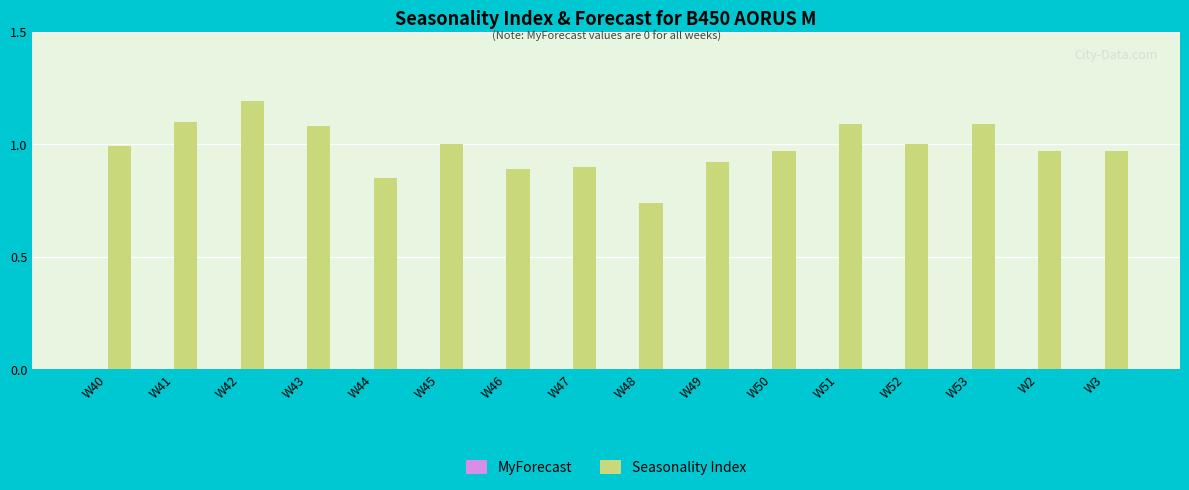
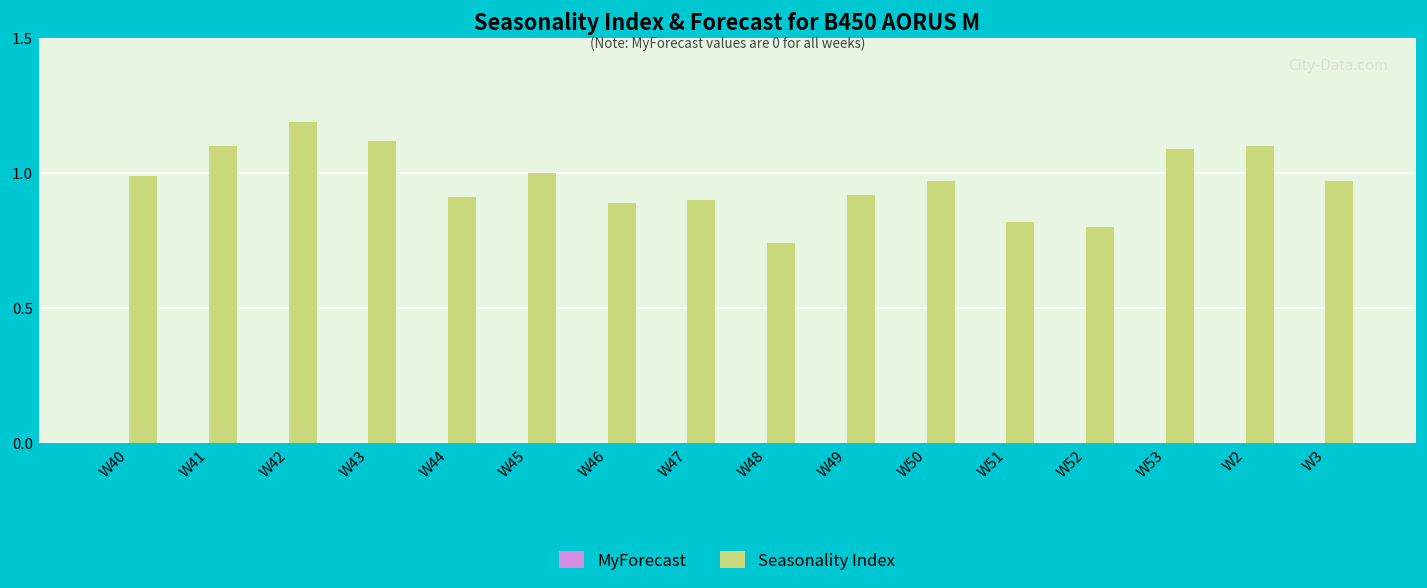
  {
    "MyForecast": {
      "W40": 0.00,
      "W41": 0.00,
      "W42": 0.00,
      "W43": 0.00,
      "W44": 0.00,
      "W45": 0.00,
      "W46": 0.00,
      "W47": 0.00,
      "W48": 0.00,
      "W49": 0.00,
      "W50": 0.00,
      "W51": 0.00,
      "W52": 0.00,
      "W53": 0.00,
      "W2": 0.00,
      "W3": 0.00
    },
    "Seasonality Index": {
      "W40": 0.99,
      "W41": 1.10,
      "W42": 1.19,
-     "W43": 1.08,
-     "W44": 0.85,
+     "W43": 1.12,
+     "W44": 0.91,
      "W45": 1.00,
      "W46": 0.89,
      "W47": 0.90,
      "W48": 0.74,
      "W49": 0.92,
      "W50": 0.97,
-     "W51": 1.09,
-     "W52": 1.0,
+     "W51": 0.82,
+     "W52": 0.8,
      "W53": 1.09,
-     "W2": 0.97,
+     "W2": 1.10,
      "W3": 0.97
    }
  }
